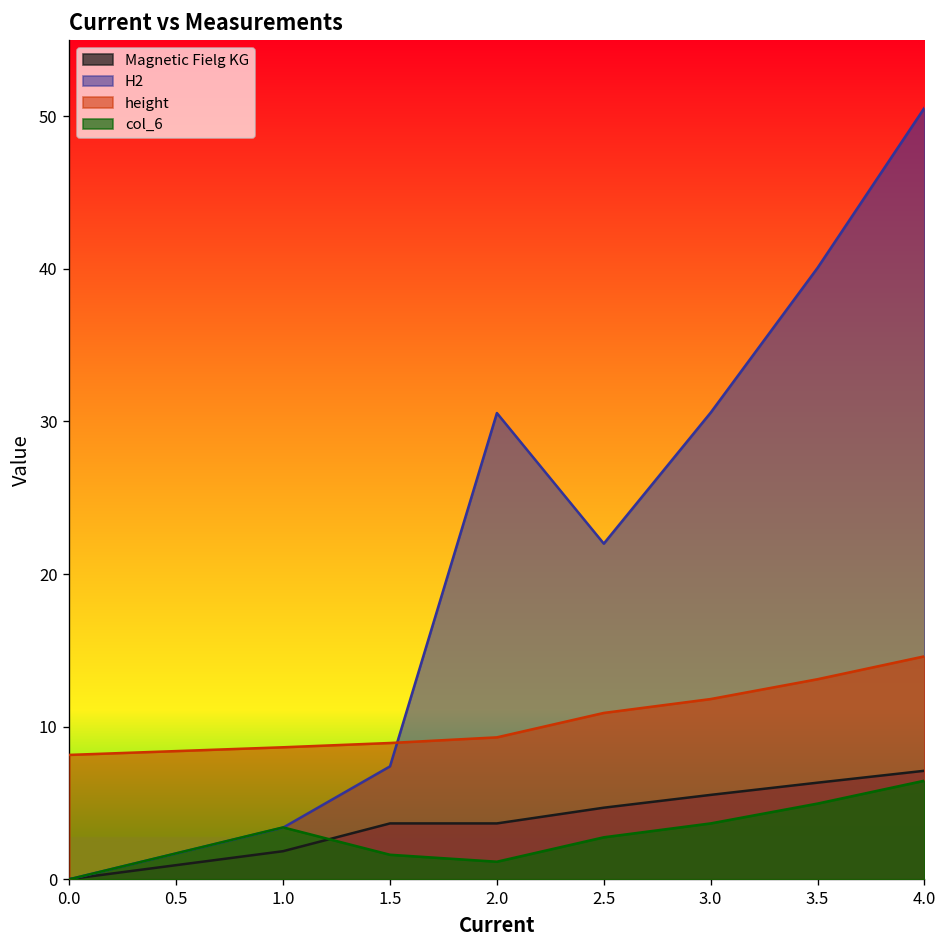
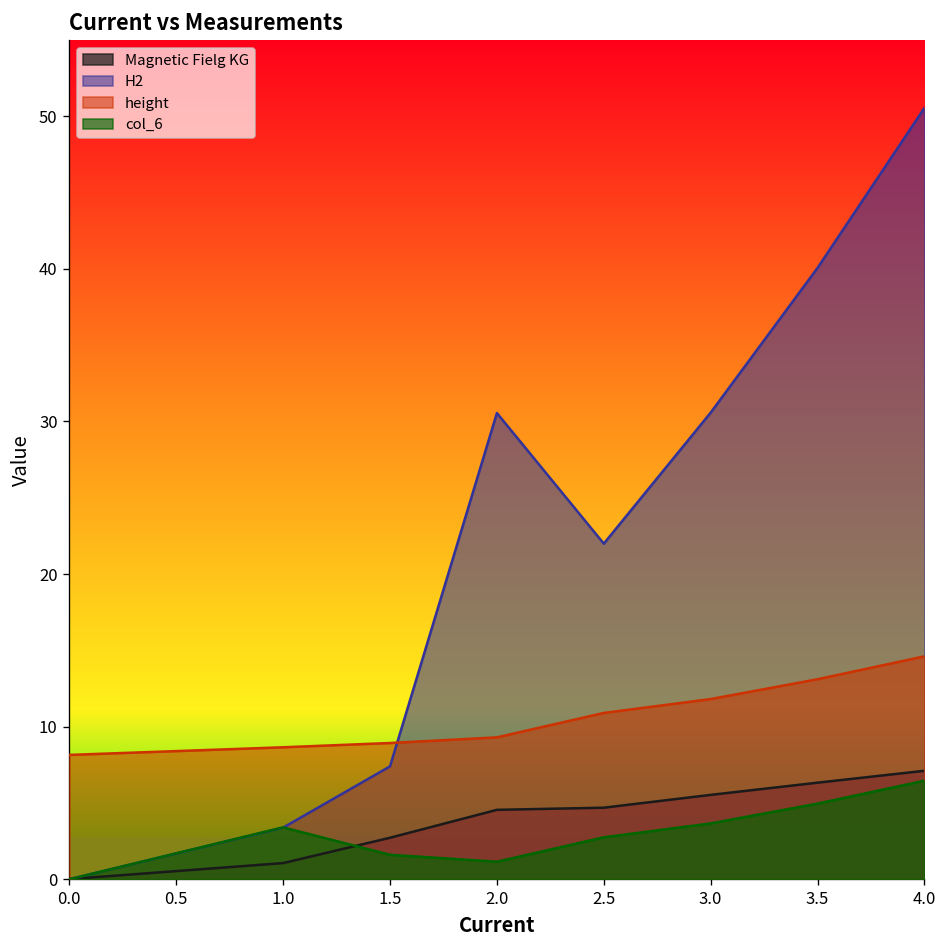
  {
    "Magnetic Fielg KG": {
-     "1.0": 1.8,
-     "1.5": 3.7,
-     "2.0": 3.7,
+     "1.0": 1.1,
+     "1.5": 2.7,
+     "2.0": 4.6,
      "2.5": 4.7,
      "3.0": 5.5,
      "3.5": 6.3,
      "4.0": 7.1
    },
    "H2": {
      "1.5": 7.4,
      "2.0": 30.6,
      "2.5": 22.0,
      "3.0": 30.6,
      "3.5": 40.1,
      "4.0": 50.6
    },
    "height": {
      "0.0": 8.2,
      "1.0": 8.7,
      "1.5": 8.9,
      "2.0": 9.3,
      "2.5": 10.9,
      "3.0": 11.8,
      "3.5": 13.1,
      "4.0": 14.6
    },
    "col_6": {
      "1.5": 1.6,
      "2.0": 1.2,
      "2.5": 2.8,
      "3.0": 3.7,
      "3.5": 5.0,
      "4.0": 6.5
    }
  }
